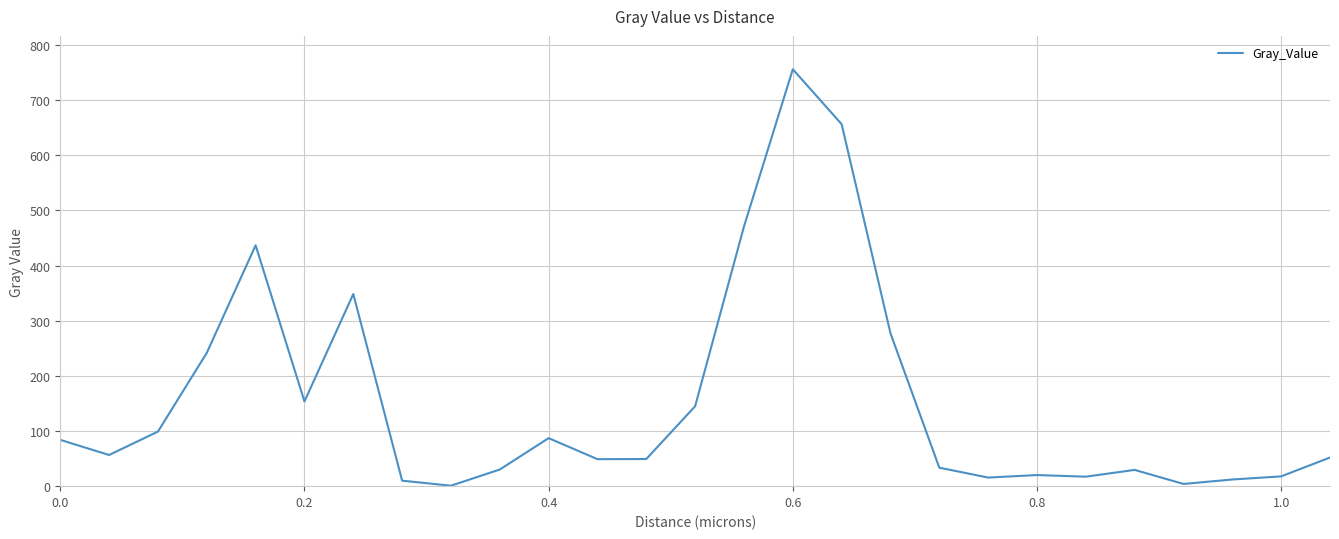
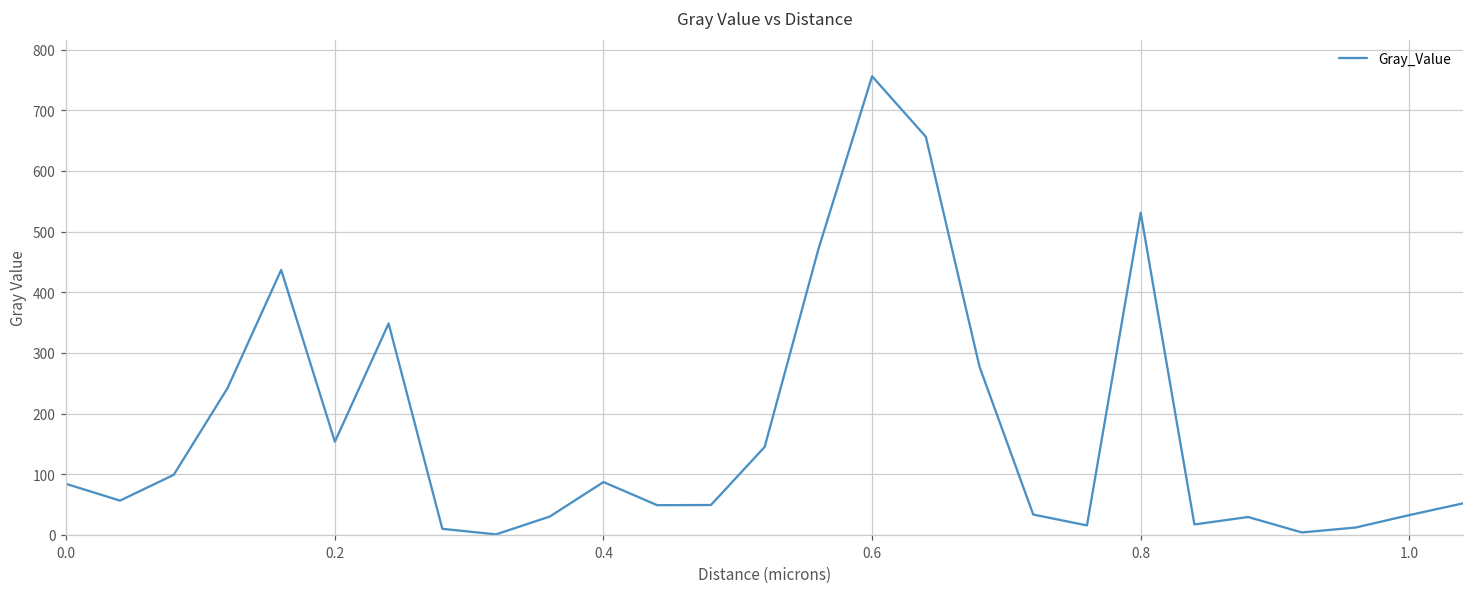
  {
    "0.0": 80,
    "0.2": 150,
    "0.4": 90,
    "0.6": 760,
-   "0.8": 20,
-   "1.0": 20
+   "0.8": 530,
+   "1.0": 30
  }
